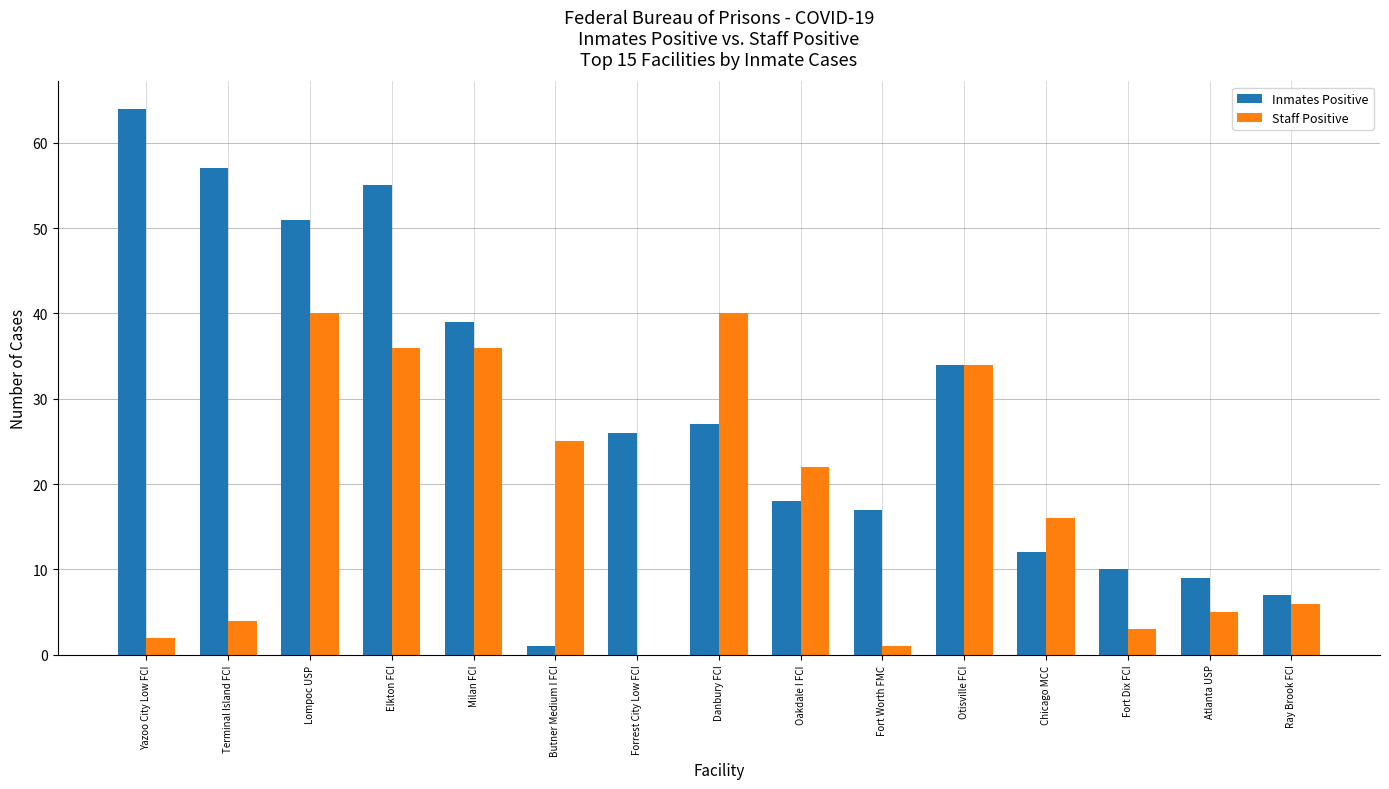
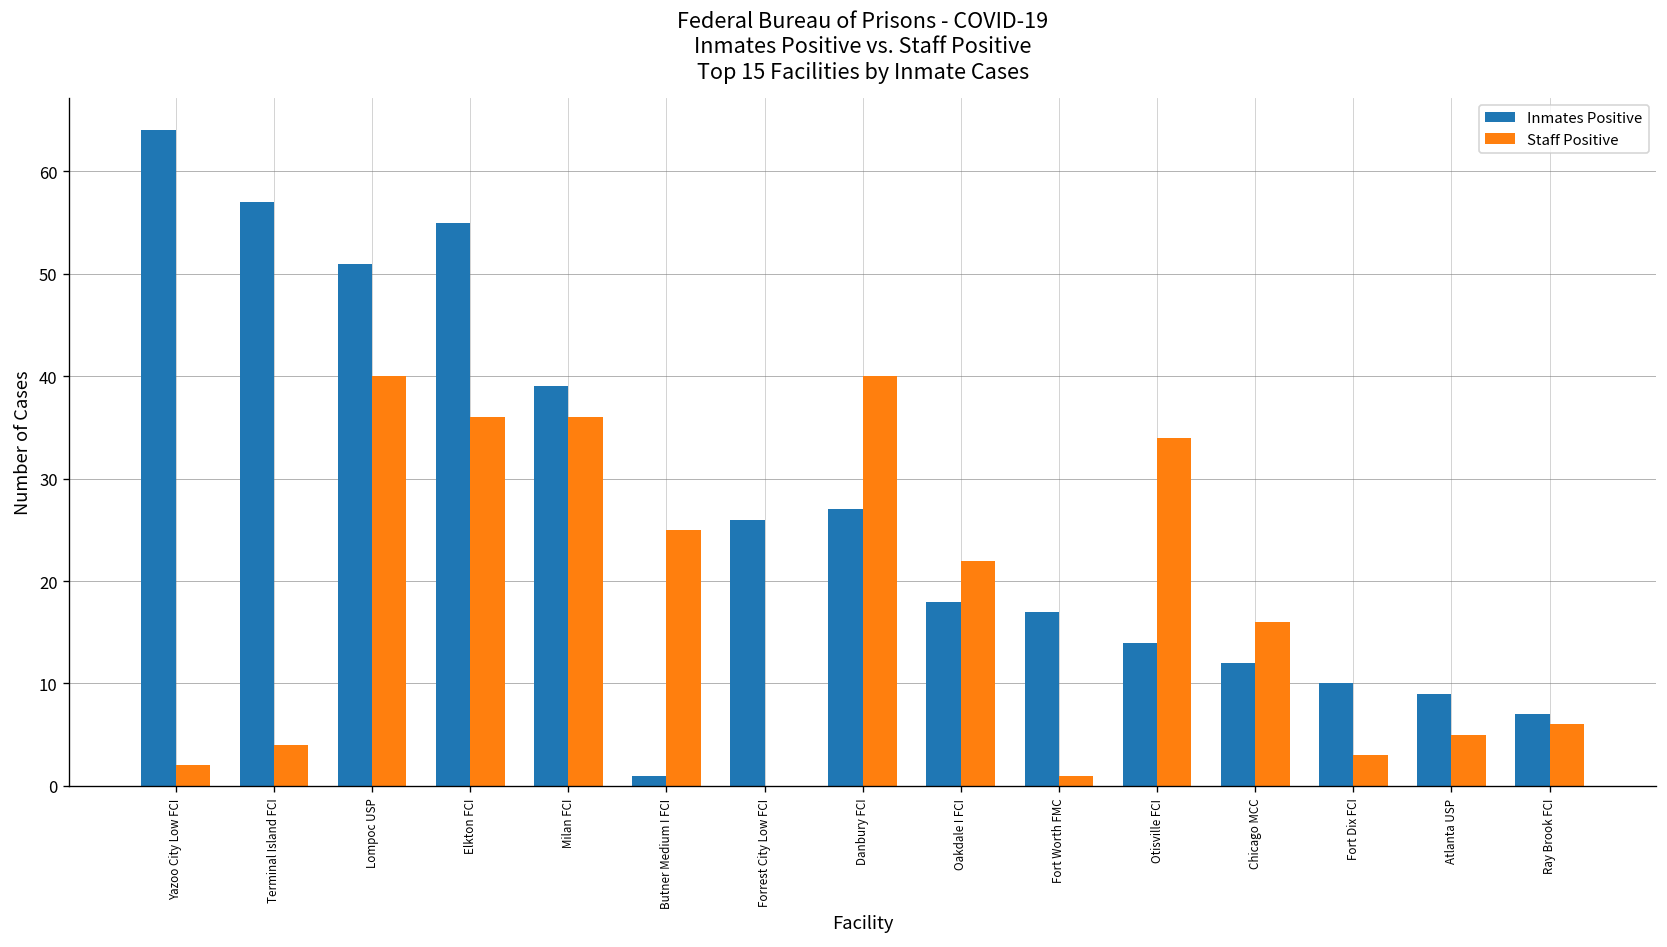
  {
    "Inmates Positive": {
      "Yazoo City Low FCI": 64,
      "Terminal Island FCI": 57,
      "Lompoc USP": 51,
      "Elkton FCI": 55,
      "Milan FCI": 39,
      "Butner Medium I FCI": 1,
      "Forrest City Low FCI": 26,
      "Danbury FCI": 27,
      "Oakdale I FCI": 18,
      "Fort Worth FMC": 17,
-     "Otisville FCI": 34,
+     "Otisville FCI": 14,
      "Chicago MCC": 12,
      "Fort Dix FCI": 10,
      "Atlanta USP": 9,
      "Ray Brook FCI": 7
    },
    "Staff Positive": {
      "Yazoo City Low FCI": 2,
      "Terminal Island FCI": 4,
      "Lompoc USP": 40,
      "Elkton FCI": 36,
      "Milan FCI": 36,
      "Butner Medium I FCI": 25,
      "Forrest City Low FCI": 0,
      "Danbury FCI": 40,
      "Oakdale I FCI": 22,
      "Fort Worth FMC": 1,
      "Otisville FCI": 34,
      "Chicago MCC": 16,
      "Fort Dix FCI": 3,
      "Atlanta USP": 5,
      "Ray Brook FCI": 6
    }
  }
